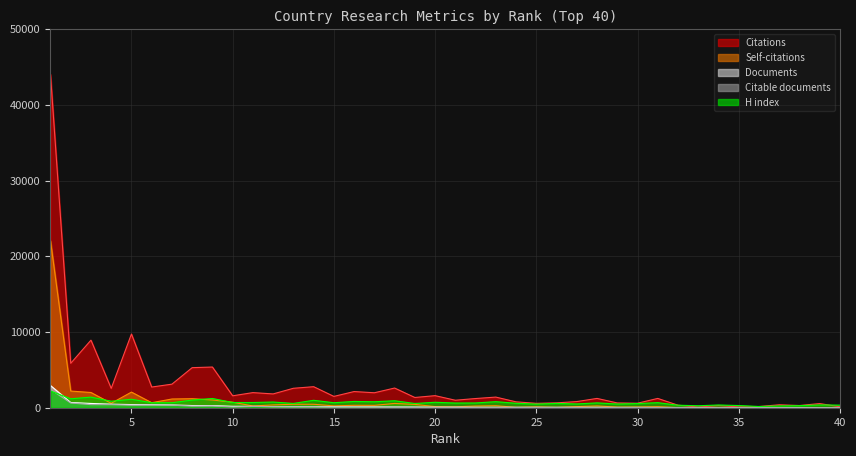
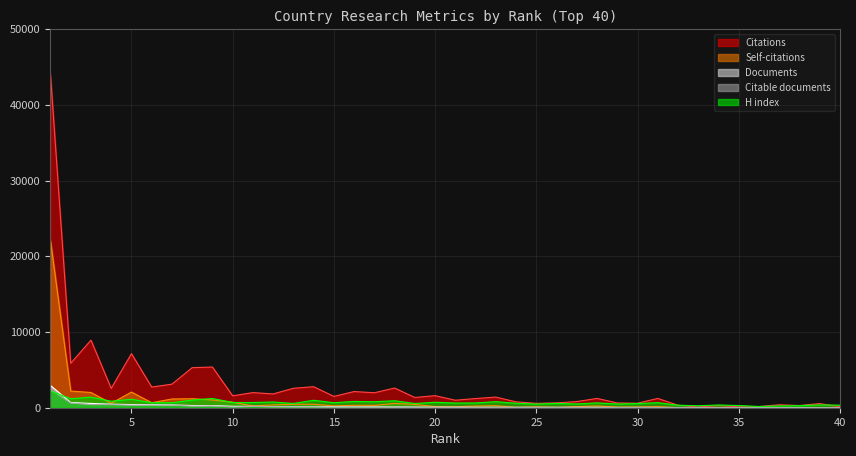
  {
    "Citations": {
-     "5": 10000,
+     "5": 7000,
      "10": 2000,
      "15": 1000,
      "20": 2000
    },
    "Self-citations": {
      "5": 2000
    },
    "H index": {
      "5": 1000,
      "15": 1000,
      "20": 1000
    }
  }
